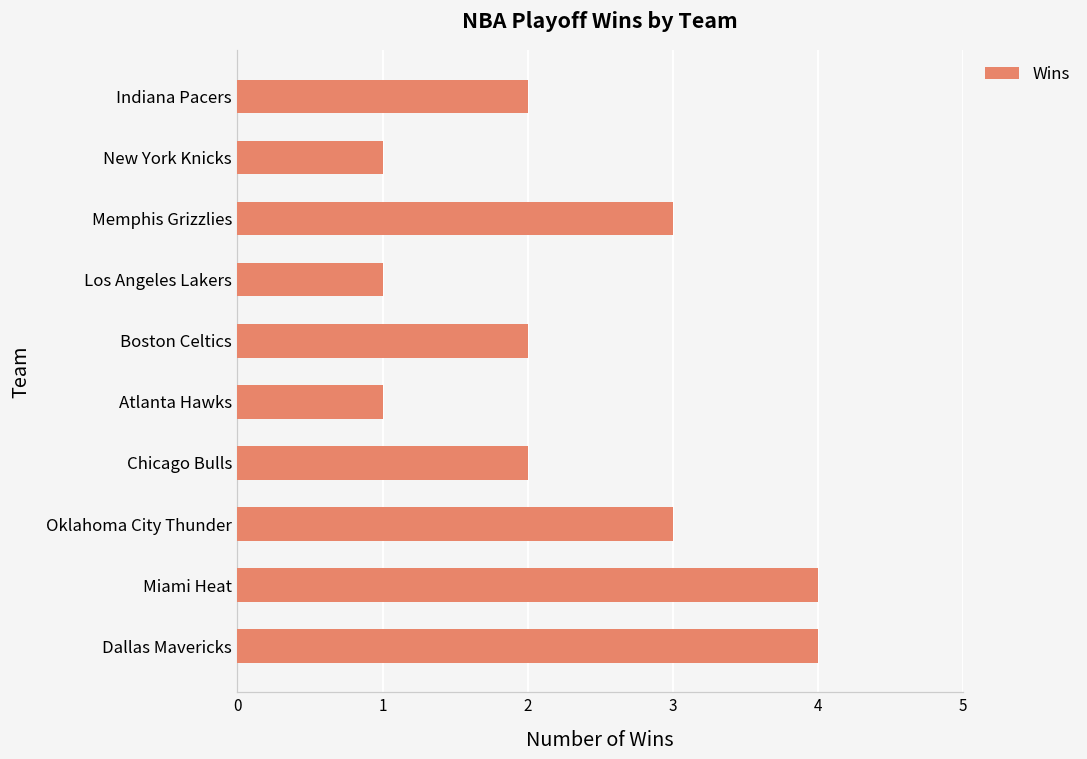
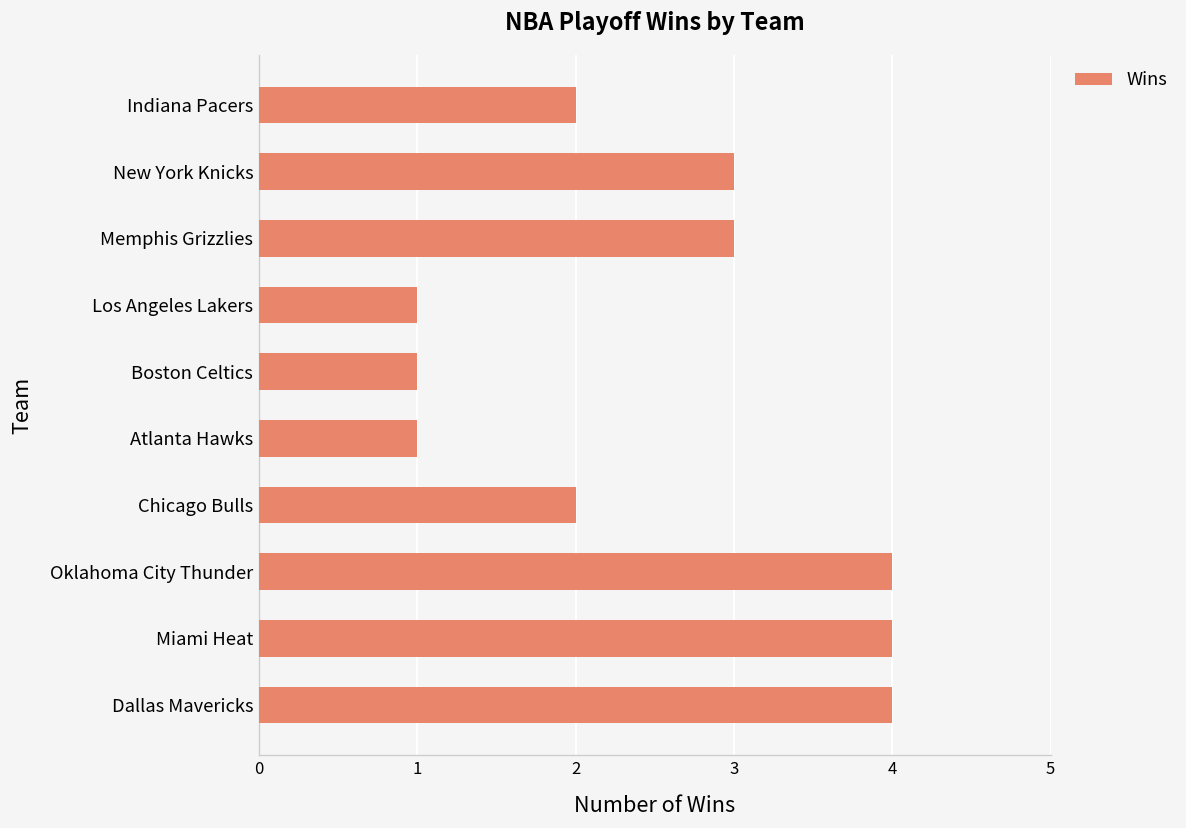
  {
    "Indiana Pacers": 2,
-   "New York Knicks": 1,
+   "New York Knicks": 3,
    "Memphis Grizzlies": 3,
    "Los Angeles Lakers": 1,
-   "Boston Celtics": 2,
+   "Boston Celtics": 1,
    "Atlanta Hawks": 1,
    "Chicago Bulls": 2,
-   "Oklahoma City Thunder": 3,
+   "Oklahoma City Thunder": 4,
    "Miami Heat": 4,
    "Dallas Mavericks": 4
  }
